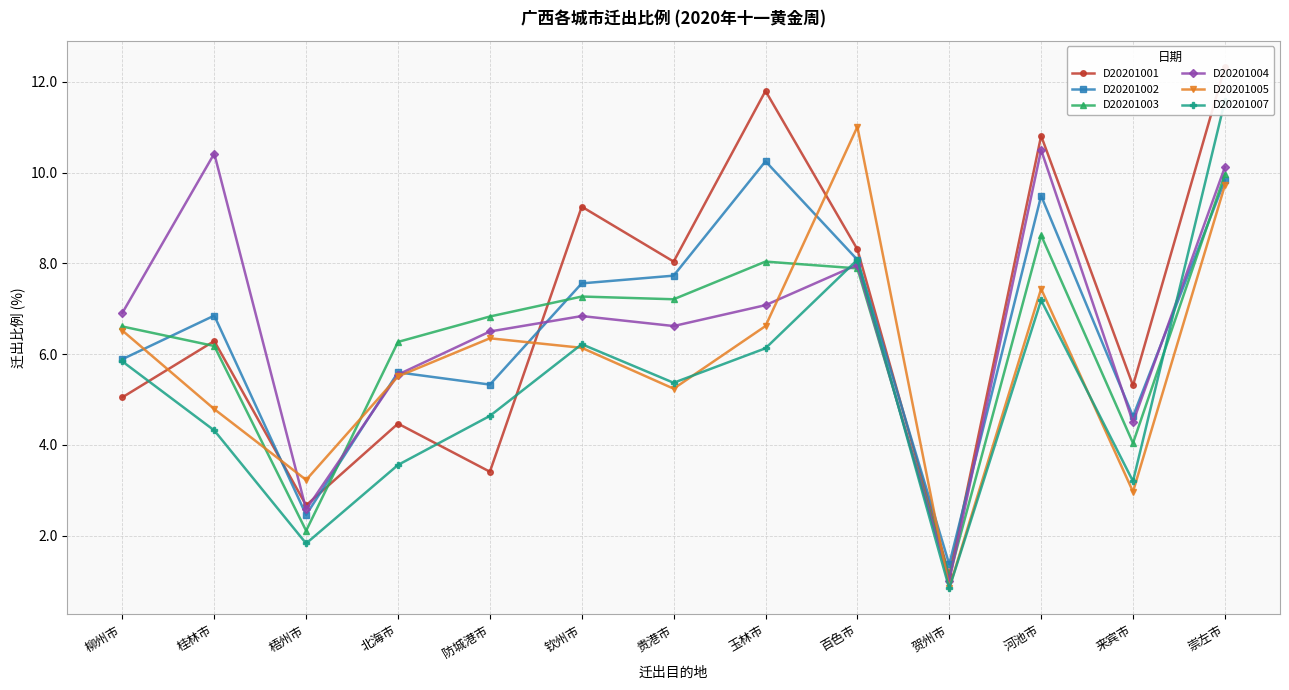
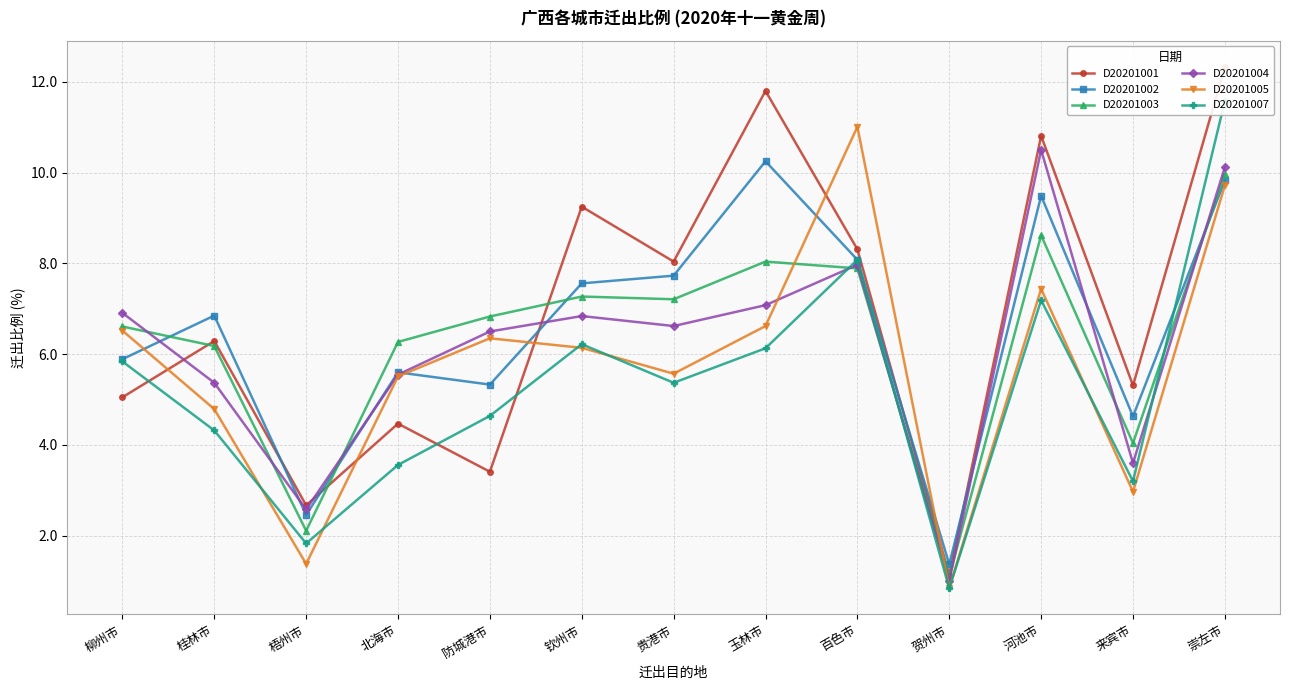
  {
    "D20201001": {
      "柳州市": 5.1,
      "桂林市": 6.3,
      "梧州市": 2.7,
      "北海市": 4.5,
      "防城港市": 3.4,
      "钦州市": 9.3,
      "贵港市": 8.0,
      "玉林市": 11.8,
      "百色市": 8.3,
      "河池市": 10.8,
      "来宾市": 5.3
    },
    "D20201002": {
      "桂林市": 6.9,
      "梧州市": 2.5,
      "防城港市": 5.3,
      "钦州市": 7.6,
      "贵港市": 7.7,
      "玉林市": 10.3,
      "贺州市": 1.4,
      "河池市": 9.5,
      "来宾市": 4.6,
      "崇左市": 9.8
    },
    "D20201004": {
      "柳州市": 6.9,
-     "桂林市": 10.4,
+     "桂林市": 5.4,
      "梧州市": 2.6,
      "防城港市": 6.5,
      "钦州市": 6.8,
      "贵港市": 6.6,
      "玉林市": 7.1,
      "百色市": 8.0,
      "贺州市": 1.0,
      "河池市": 10.5,
-     "来宾市": 4.5,
+     "来宾市": 3.6,
      "崇左市": 10.1
    },
    "D20201005": {
      "柳州市": 6.5,
      "桂林市": 4.8,
-     "梧州市": 3.2,
+     "梧州市": 1.4,
      "防城港市": 6.4,
      "钦州市": 6.1,
-     "贵港市": 5.2,
+     "贵港市": 5.6,
      "玉林市": 6.6,
      "百色市": 11.0,
      "河池市": 7.4,
      "来宾市": 3.0,
      "崇左市": 9.7
    }
  }
